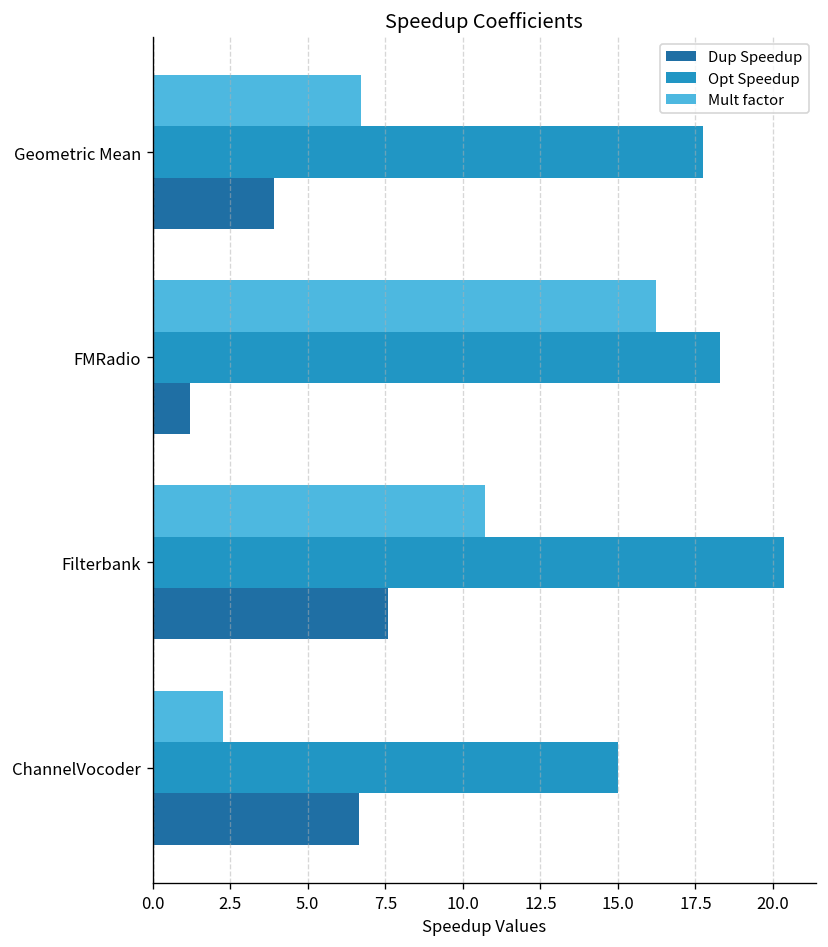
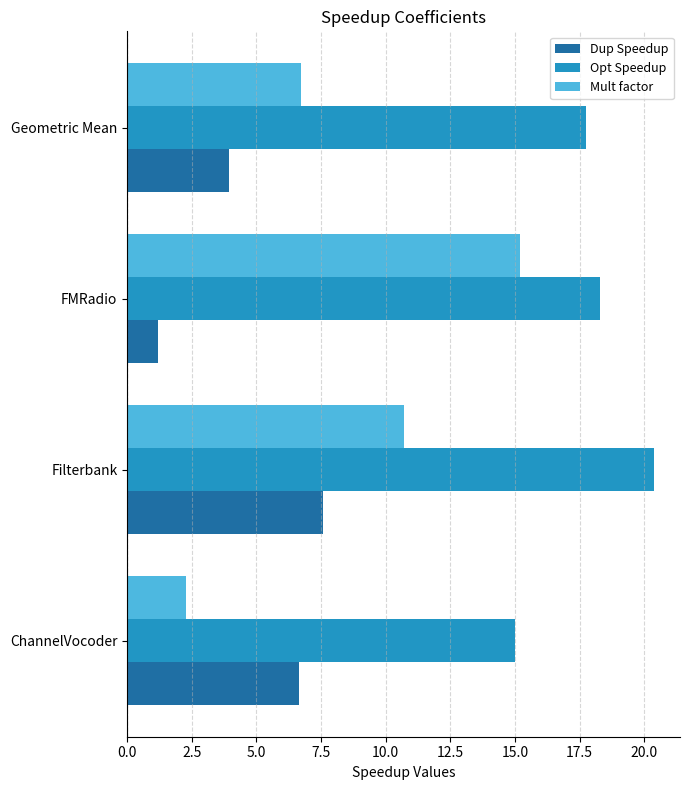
  {
    "Mult factor": {
      "Geometric Mean": 6.7,
-     "FMRadio": 16.2,
+     "FMRadio": 15.2,
      "Filterbank": 10.7,
      "ChannelVocoder": 2.3
    }
  }
